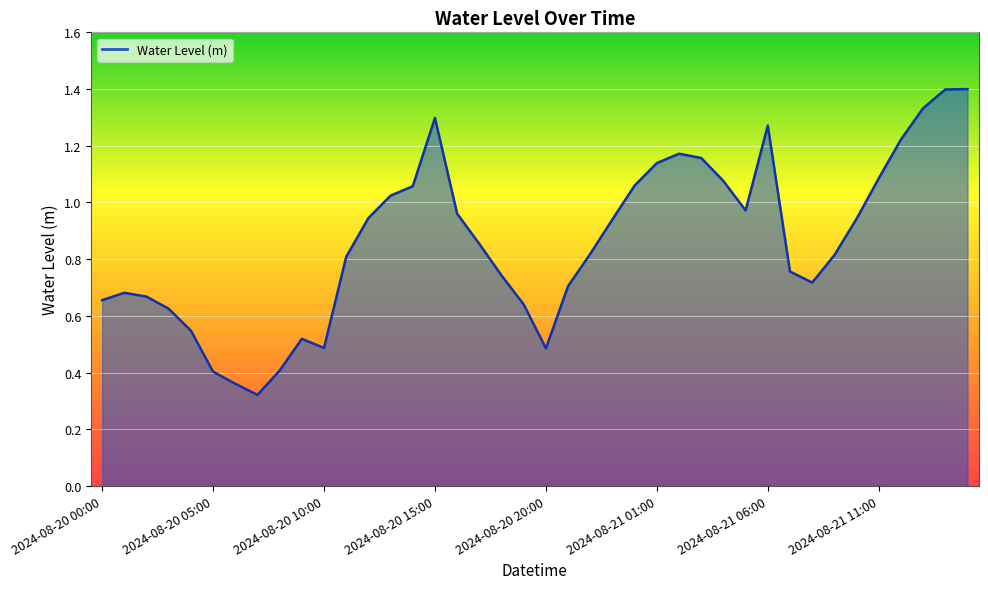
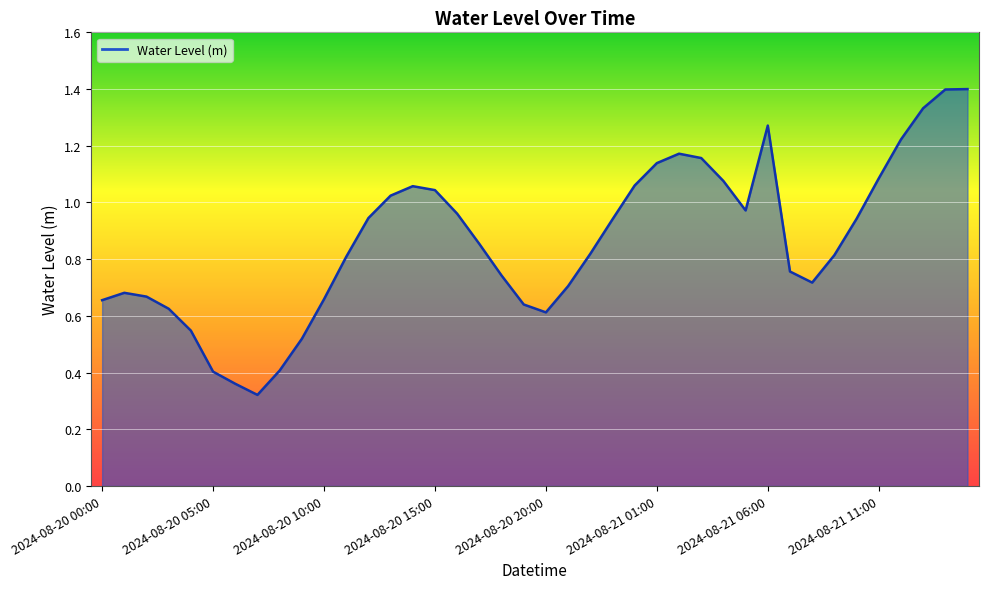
  {
    "2024-08-20 00:00": 0.66,
    "2024-08-20 05:00": 0.40,
-   "2024-08-20 10:00": 0.49,
-   "2024-08-20 15:00": 1.30,
-   "2024-08-20 20:00": 0.49,
+   "2024-08-20 10:00": 0.66,
+   "2024-08-20 15:00": 1.04,
+   "2024-08-20 20:00": 0.61,
    "2024-08-21 01:00": 1.14,
    "2024-08-21 06:00": 1.27,
    "2024-08-21 11:00": 1.08
  }
